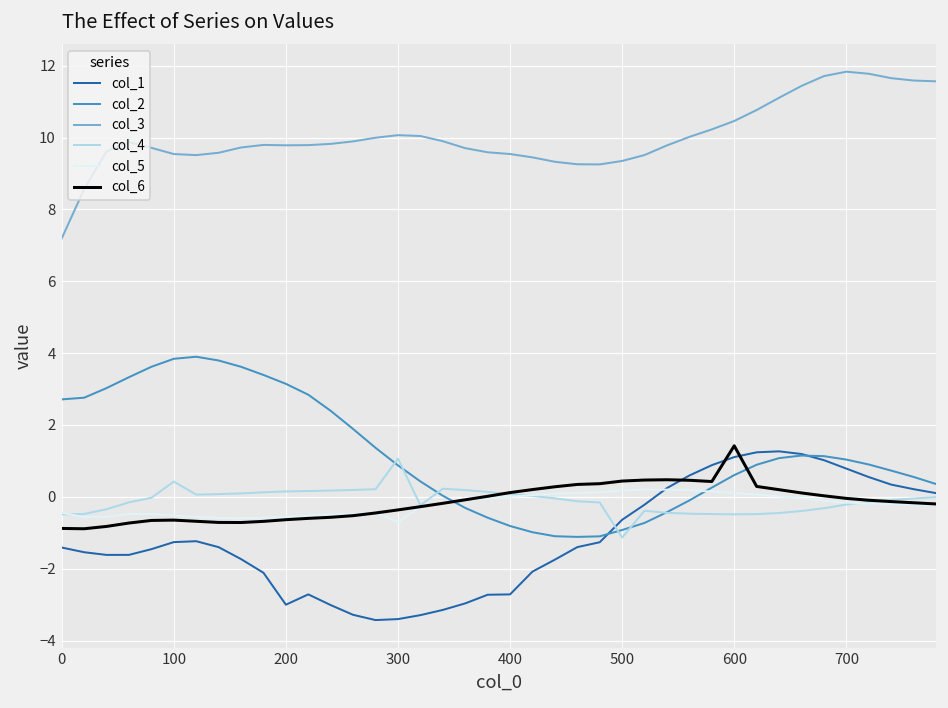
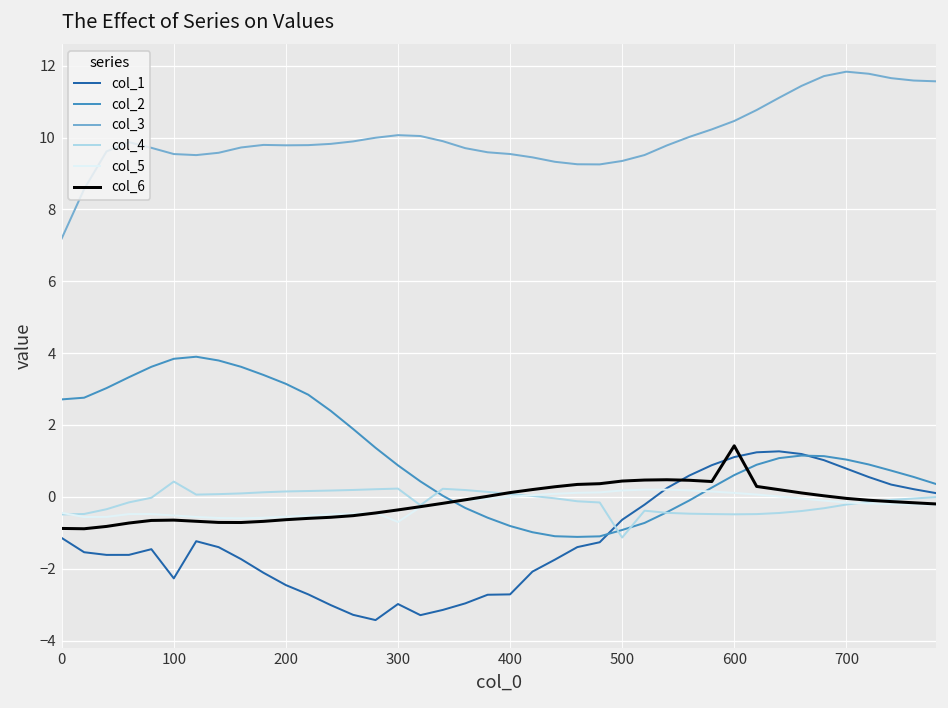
  {
    "col_1": {
-     "0": -1.4,
-     "100": -1.3,
-     "200": -3.0,
-     "300": -3.4,
+     "0": -1.1,
+     "100": -2.3,
+     "200": -2.5,
+     "300": -3.0,
      "400": -2.7,
      "500": -0.6,
      "600": 1.1,
      "700": 0.8
    },
    "col_4": {
      "100": 0.4,
      "200": 0.1,
-     "300": 1.1,
+     "300": 0.2,
      "500": -1.1,
      "600": -0.5
    },
    "col_5": {
      "100": -0.5,
      "300": -0.7,
      "500": 0.2,
      "600": 0.1
    },
    "col_6": {
      "0": -0.9,
      "100": -0.6,
      "300": -0.4,
      "500": 0.4,
      "600": 1.4,
      "700": 0.0
    }
  }
